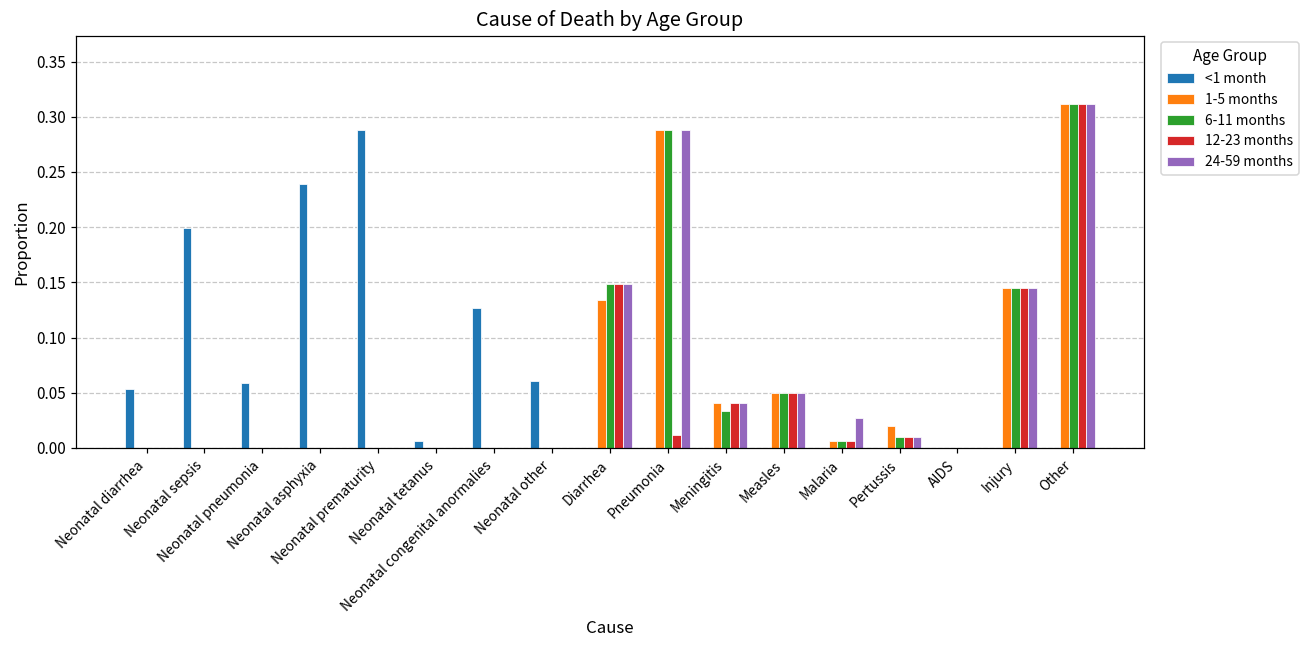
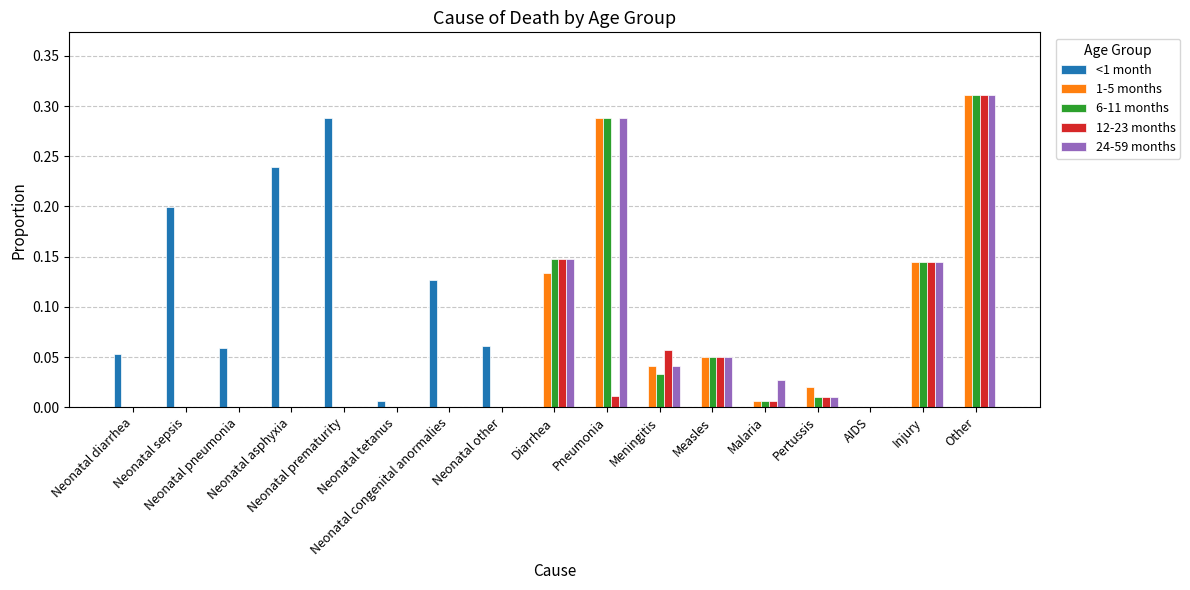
  {
    "<1 month": {
      "Neonatal diarrhea": 0.053,
      "Neonatal sepsis": 0.199,
      "Neonatal pneumonia": 0.059,
      "Neonatal asphyxia": 0.239,
      "Neonatal prematurity": 0.288,
      "Neonatal tetanus": 0.006,
      "Neonatal congenital anormalies": 0.127,
      "Neonatal other": 0.061,
      "Diarrhea": 0.000,
      "Pneumonia": 0.000,
      "Meningitis": 0.000,
      "Measles": 0.000,
      "Malaria": 0.000,
      "Pertussis": 0.000,
      "AIDS": 0.000,
      "Injury": 0.000,
      "Other": 0.000
    },
    "1-5 months": {
      "Neonatal diarrhea": 0.000,
      "Neonatal sepsis": 0.000,
      "Neonatal pneumonia": 0.000,
      "Neonatal asphyxia": 0.000,
      "Neonatal prematurity": 0.000,
      "Neonatal tetanus": 0.000,
      "Neonatal congenital anormalies": 0.000,
      "Neonatal other": 0.000,
      "Diarrhea": 0.134,
      "Pneumonia": 0.288,
      "Meningitis": 0.041,
      "Measles": 0.050,
      "Malaria": 0.006,
      "Pertussis": 0.020,
      "AIDS": 0.000,
      "Injury": 0.145,
      "Other": 0.311
    },
    "6-11 months": {
      "Neonatal diarrhea": 0.000,
      "Neonatal sepsis": 0.000,
      "Neonatal pneumonia": 0.000,
      "Neonatal asphyxia": 0.000,
      "Neonatal prematurity": 0.000,
      "Neonatal tetanus": 0.000,
      "Neonatal congenital anormalies": 0.000,
      "Neonatal other": 0.000,
      "Diarrhea": 0.148,
      "Pneumonia": 0.288,
      "Meningitis": 0.033,
      "Measles": 0.050,
      "Malaria": 0.006,
      "Pertussis": 0.010,
      "AIDS": 0.000,
      "Injury": 0.145,
      "Other": 0.311
    },
    "12-23 months": {
      "Neonatal diarrhea": 0.000,
      "Neonatal sepsis": 0.000,
      "Neonatal pneumonia": 0.000,
      "Neonatal asphyxia": 0.000,
      "Neonatal prematurity": 0.000,
      "Neonatal tetanus": 0.000,
      "Neonatal congenital anormalies": 0.000,
      "Neonatal other": 0.000,
      "Diarrhea": 0.148,
      "Pneumonia": 0.011,
-     "Meningitis": 0.041,
+     "Meningitis": 0.057,
      "Measles": 0.050,
      "Malaria": 0.006,
      "Pertussis": 0.010,
      "AIDS": 0.000,
      "Injury": 0.145,
      "Other": 0.311
    },
    "24-59 months": {
      "Neonatal diarrhea": 0.000,
      "Neonatal sepsis": 0.000,
      "Neonatal pneumonia": 0.000,
      "Neonatal asphyxia": 0.000,
      "Neonatal prematurity": 0.000,
      "Neonatal tetanus": 0.000,
      "Neonatal congenital anormalies": 0.000,
      "Neonatal other": 0.000,
      "Diarrhea": 0.148,
      "Pneumonia": 0.288,
      "Meningitis": 0.041,
      "Measles": 0.050,
      "Malaria": 0.027,
      "Pertussis": 0.010,
      "AIDS": 0.000,
      "Injury": 0.145,
      "Other": 0.311
    }
  }
